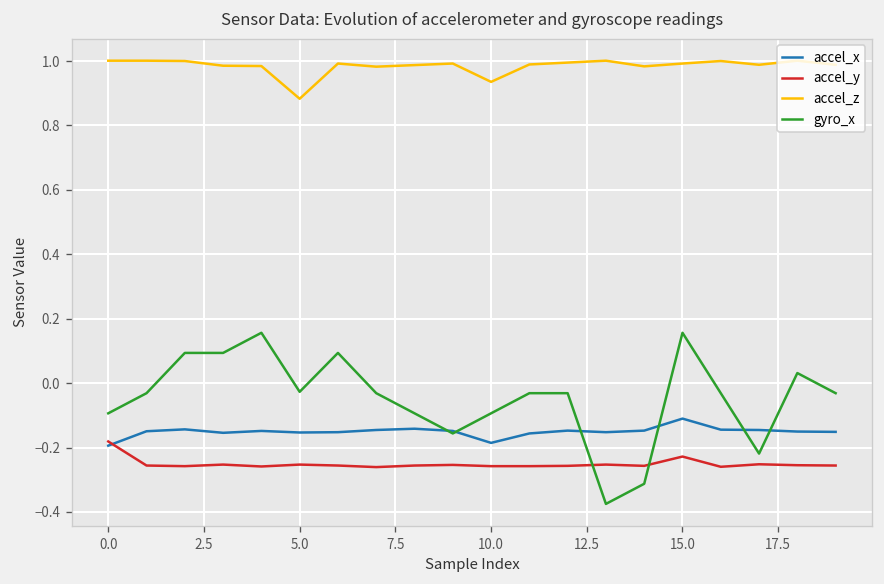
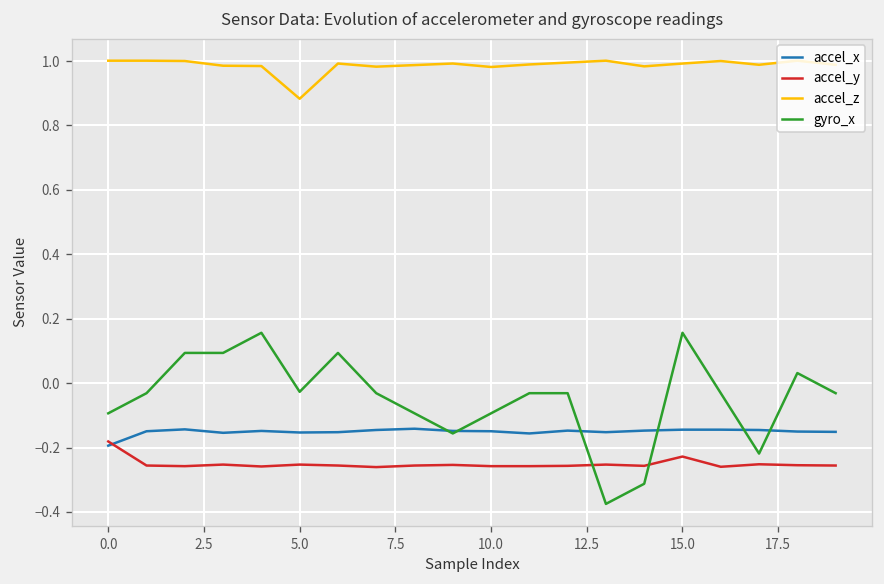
  {
    "accel_x": {
      "0.0": -0.19,
      "5.0": -0.15,
-     "10.0": -0.19,
-     "15.0": -0.11
+     "10.0": -0.15,
+     "15.0": -0.14
    },
    "accel_y": {
      "0.0": -0.18,
      "5.0": -0.25,
      "10.0": -0.26,
      "15.0": -0.23
    },
    "accel_z": {
      "0.0": 1.00,
      "5.0": 0.88,
-     "10.0": 0.94,
+     "10.0": 0.98,
      "15.0": 0.99
    },
    "gyro_x": {
      "0.0": -0.09,
      "5.0": -0.03,
      "10.0": -0.09,
      "15.0": 0.16
    }
  }
